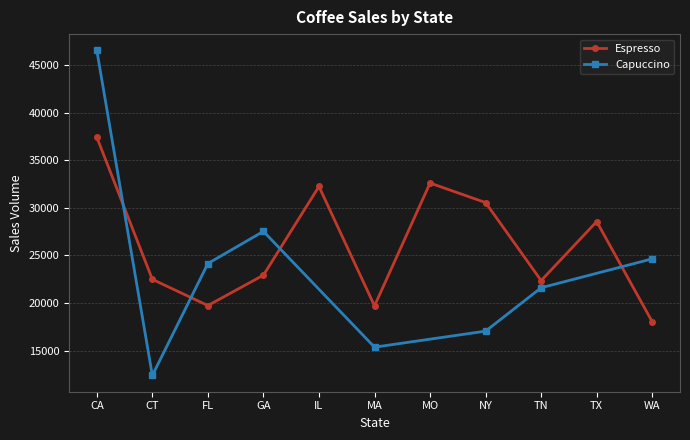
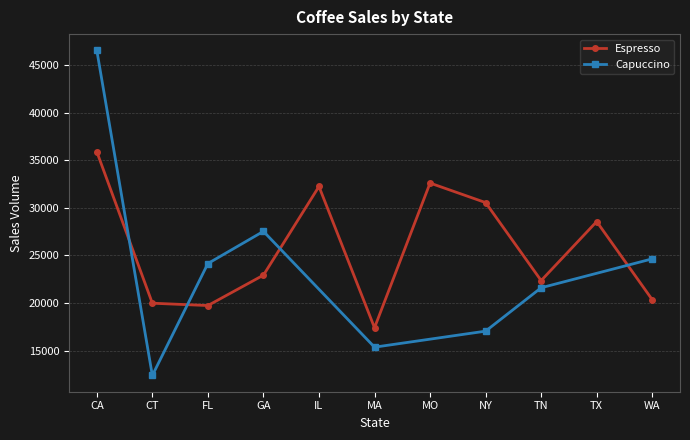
  {
    "Espresso": {
-     "CA": 37000,
-     "CT": 22000,
+     "CA": 36000,
+     "CT": 20000,
      "FL": 20000,
      "GA": 23000,
      "IL": 32000,
-     "MA": 20000,
+     "MA": 17000,
      "MO": 33000,
      "NY": 31000,
      "TN": 22000,
      "TX": 29000,
-     "WA": 18000
+     "WA": 20000
    },
    "Capuccino": {
      "CA": 47000,
      "CT": 12000,
      "FL": 24000,
      "GA": 28000,
      "MA": 15000,
      "NY": 17000,
      "TN": 22000,
      "WA": 25000
    }
  }
